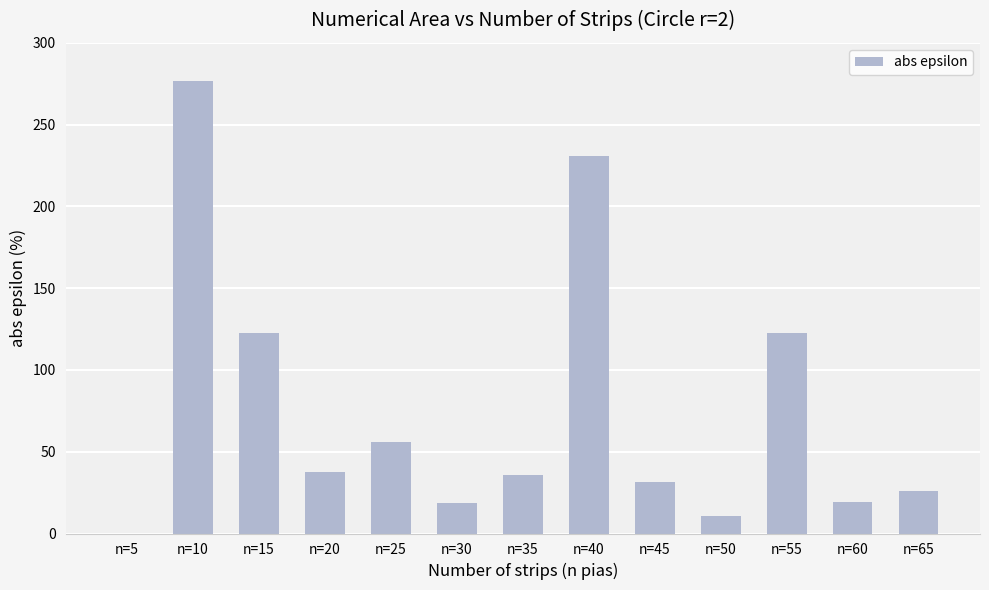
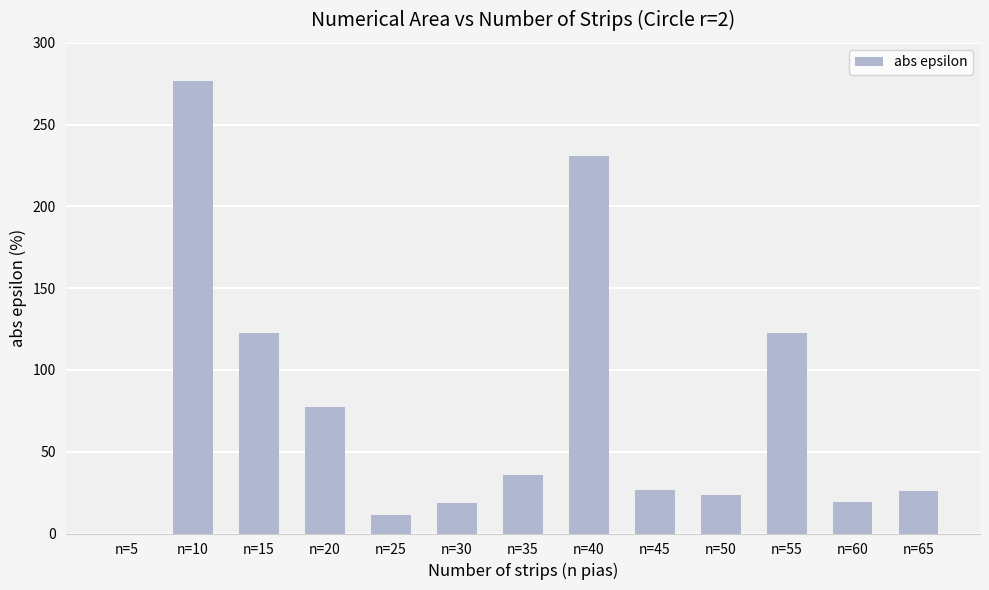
  {
    "n=5": 0,
    "n=10": 277,
    "n=15": 123,
-   "n=20": 38,
-   "n=25": 56,
+   "n=20": 77,
+   "n=25": 12,
    "n=30": 19,
    "n=35": 36,
    "n=40": 231,
-   "n=45": 32,
-   "n=50": 11,
+   "n=45": 27,
+   "n=50": 23,
    "n=55": 123,
    "n=60": 19,
    "n=65": 26
  }
